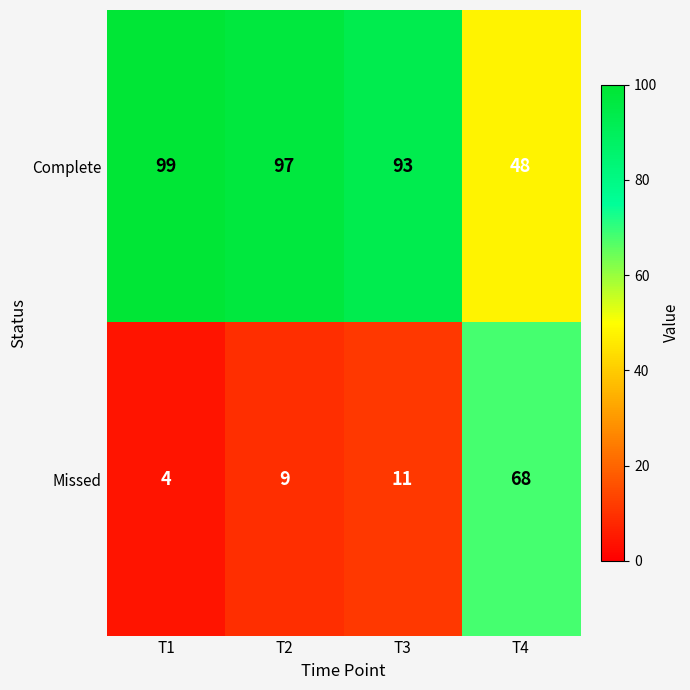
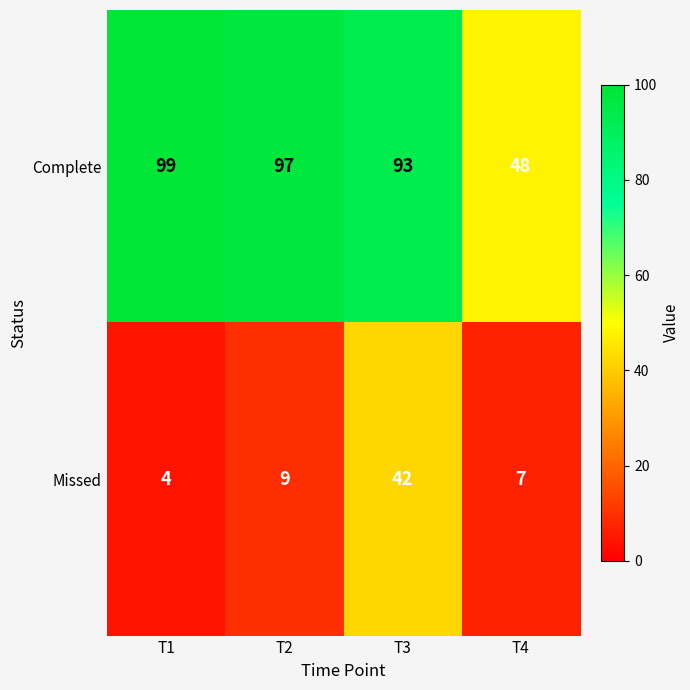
  {
    "Complete": {
      "T1": 99,
      "T2": 97,
      "T3": 93,
      "T4": 48
    },
    "Missed": {
      "T1": 4,
      "T2": 9,
-     "T3": 11,
-     "T4": 68
+     "T3": 42,
+     "T4": 7
    }
  }
